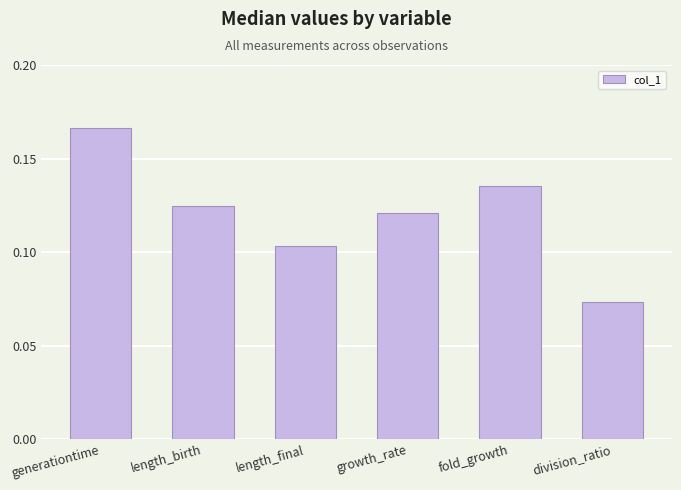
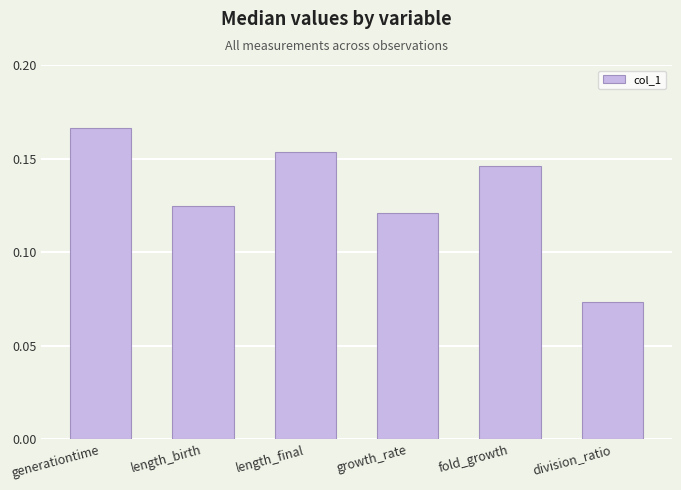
  {
    "generationtime": 0.166,
    "length_birth": 0.125,
-   "length_final": 0.103,
+   "length_final": 0.153,
    "growth_rate": 0.121,
-   "fold_growth": 0.136,
+   "fold_growth": 0.146,
    "division_ratio": 0.074
  }
